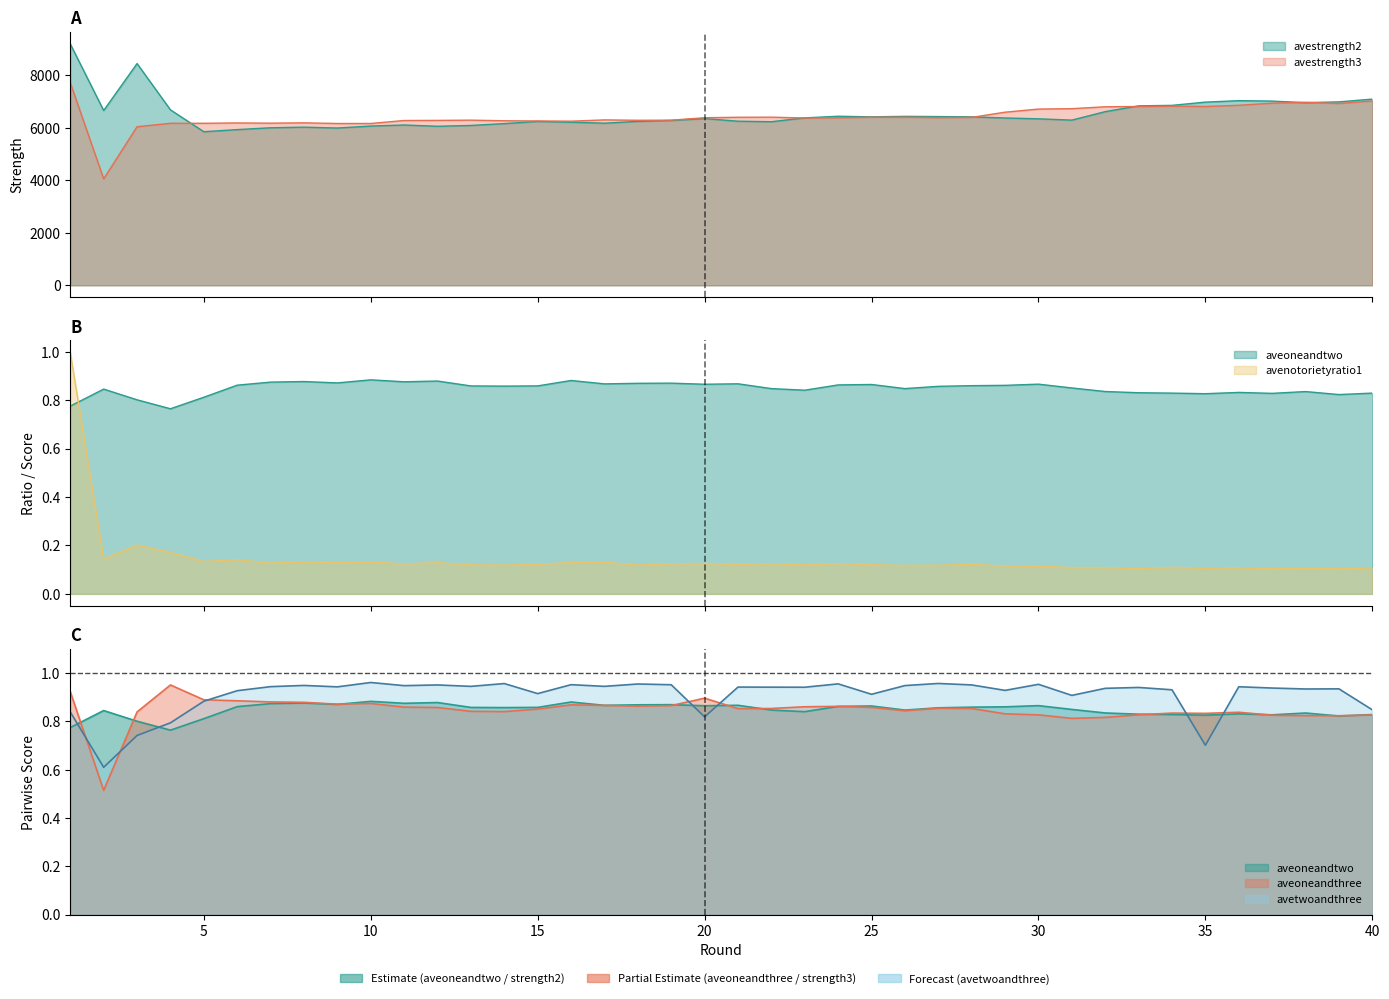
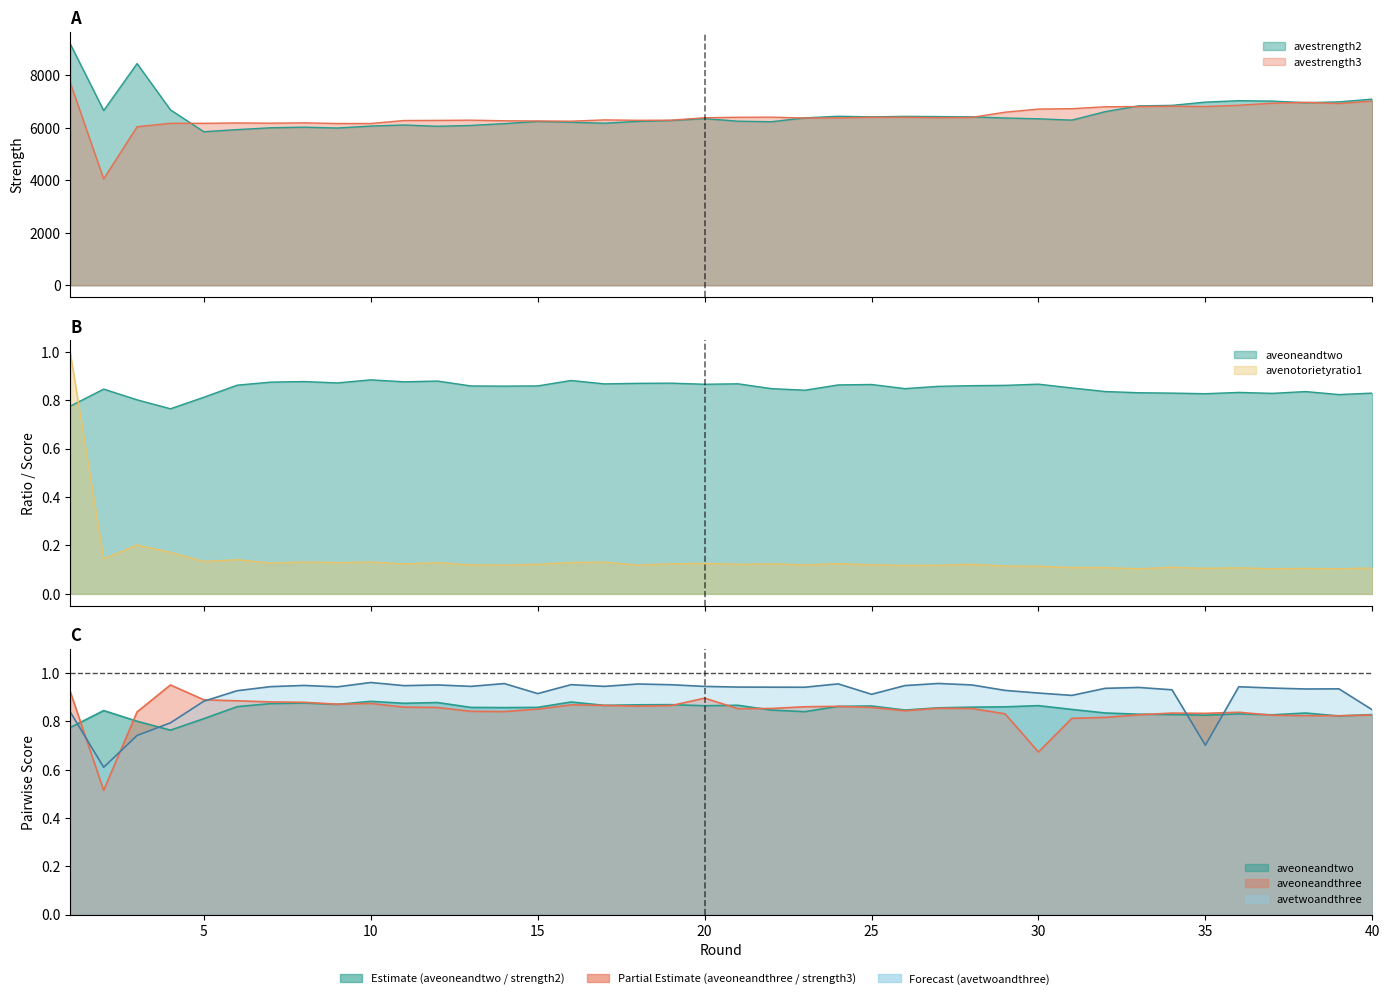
  {
    "C": {
      "aveoneandtwo": {
        "5": 0.81,
        "20": 0.87,
        "30": 0.87
      },
      "aveoneandthree": {
        "20": 0.90,
-       "30": 0.83
+       "30": 0.67
      },
      "avetwoandthree": {
        "10": 0.96,
        "15": 0.92,
-       "20": 0.82,
+       "20": 0.95,
        "25": 0.91,
-       "30": 0.95,
+       "30": 0.92,
        "35": 0.70,
        "40": 0.85
      }
    }
  }
